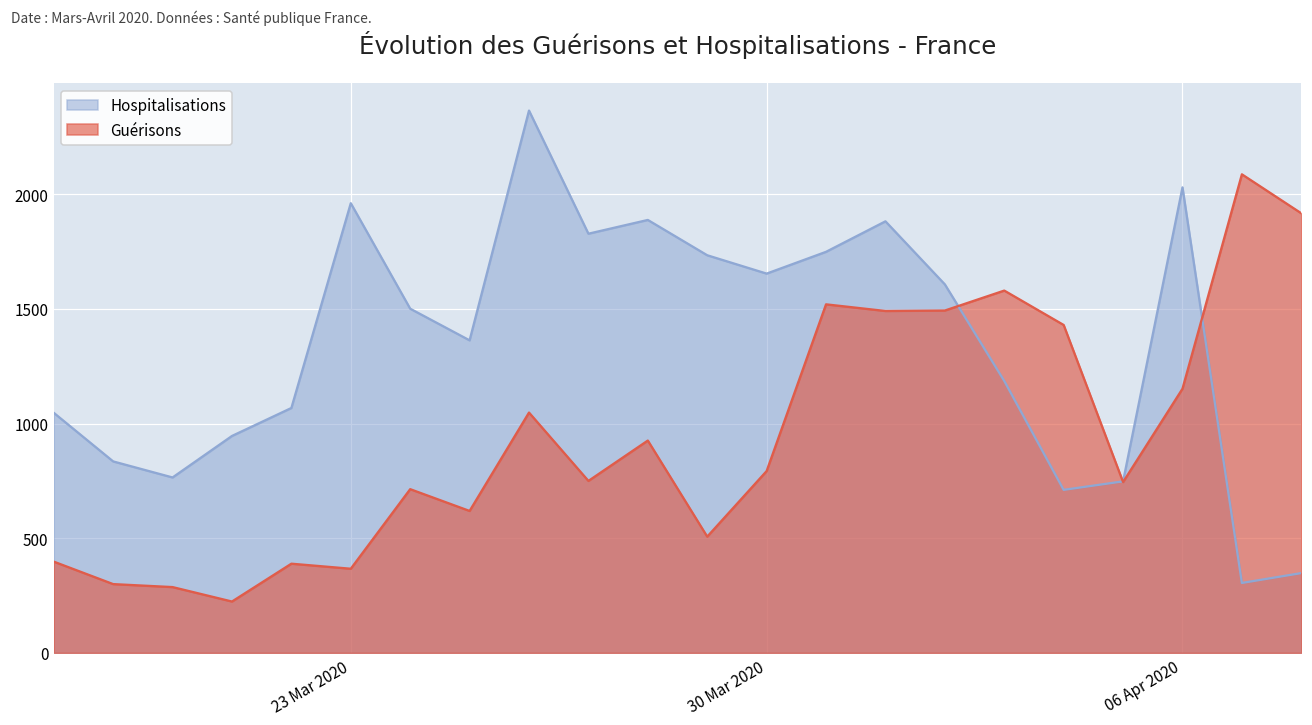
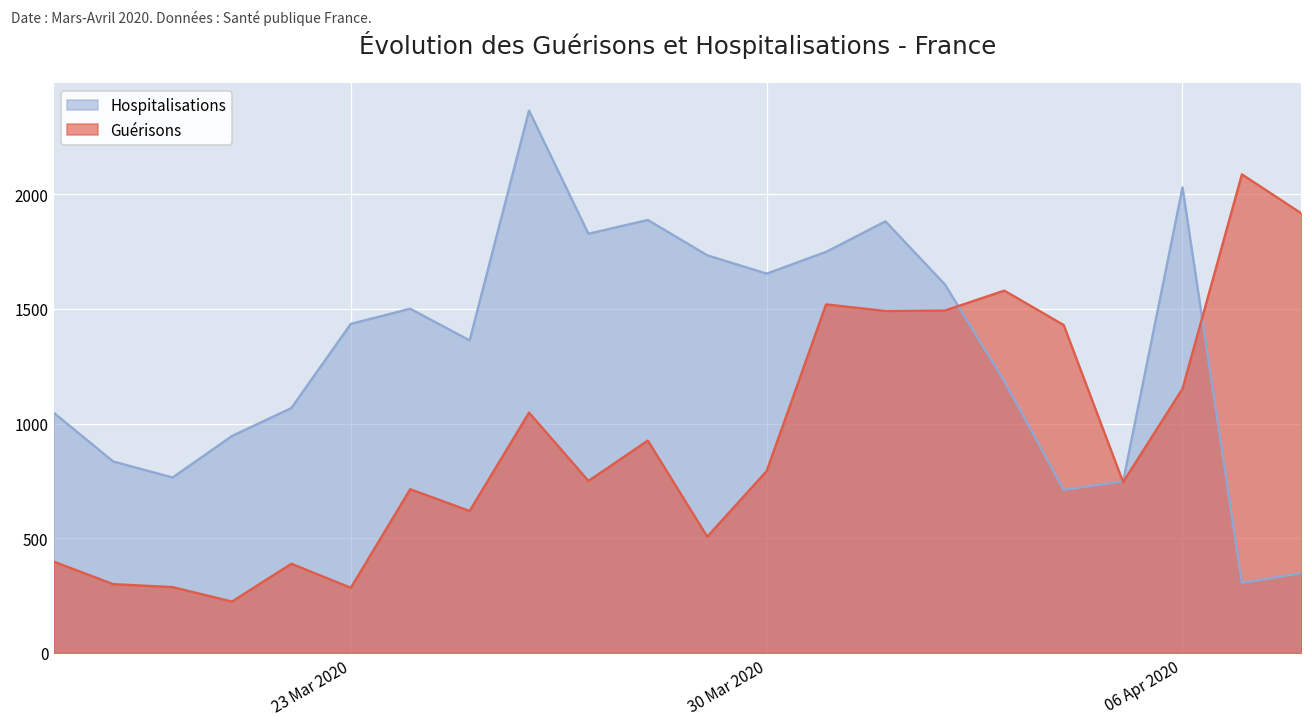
  {
    "Hospitalisations": {
-     "23 Mar 2020": 1960,
+     "23 Mar 2020": 1440,
      "30 Mar 2020": 1650,
      "06 Apr 2020": 2030
    },
    "Guérisons": {
-     "23 Mar 2020": 370,
+     "23 Mar 2020": 280,
      "30 Mar 2020": 790,
      "06 Apr 2020": 1150
    }
  }
